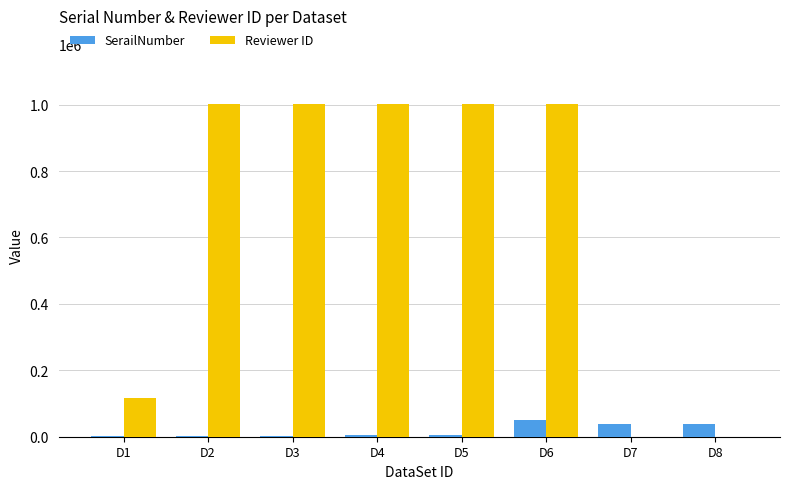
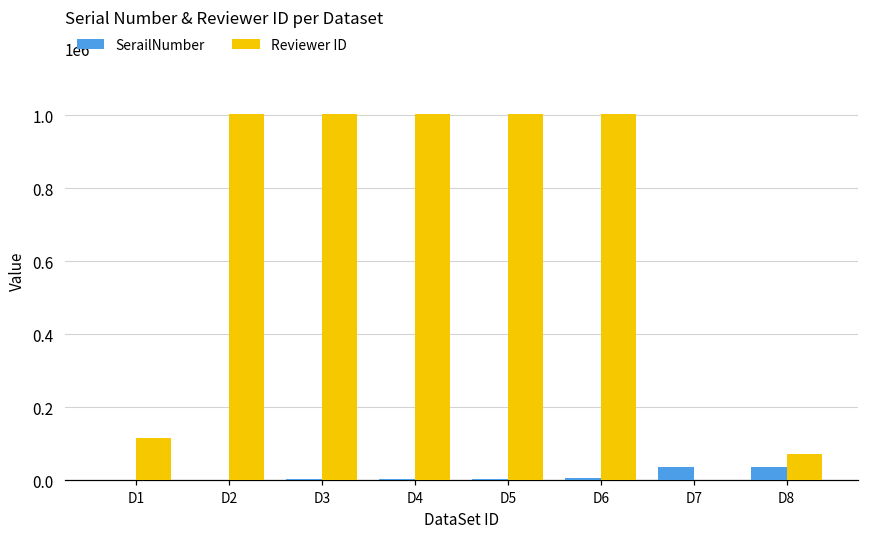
  {
    "SerailNumber": {
-     "D6": 50000,
+     "D6": 10000,
      "D7": 40000,
      "D8": 40000
    },
    "Reviewer ID": {
      "D1": 120000,
      "D2": 1000000,
      "D3": 1000000,
      "D4": 1000000,
      "D5": 1000000,
      "D6": 1000000,
      "D7": 0,
-     "D8": 0
+     "D8": 70000
    }
  }
